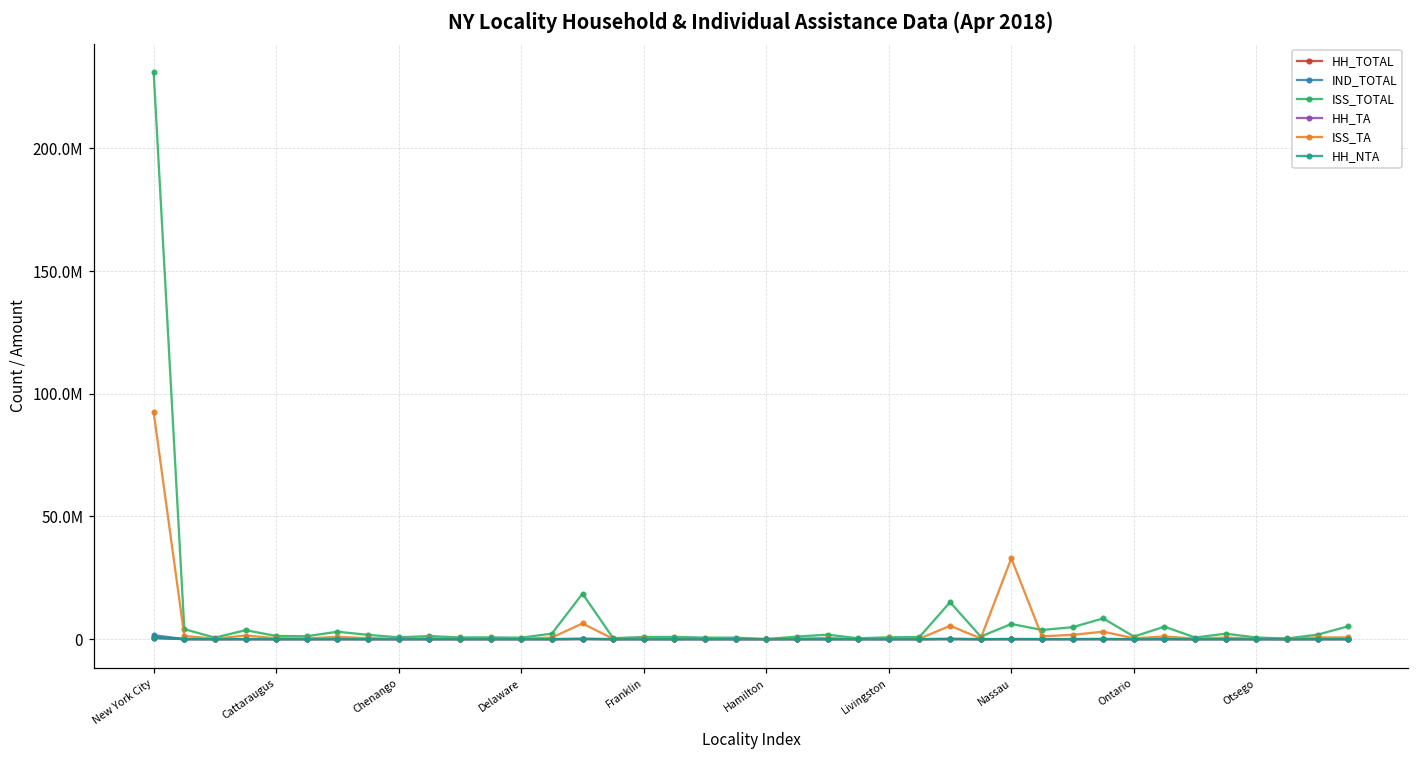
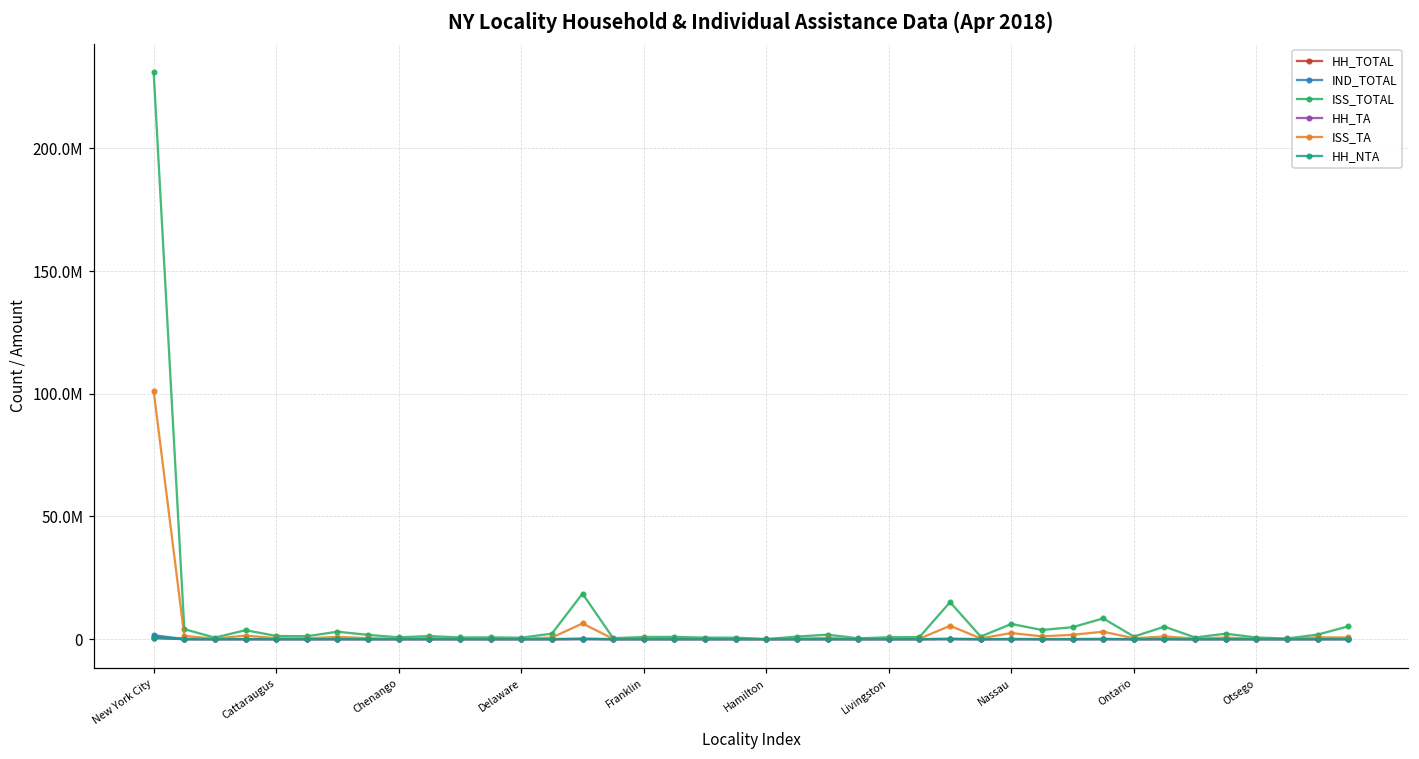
  {
    "ISS_TA": {
-     "New York City": 92000000,
-     "Nassau": 33000000
+     "New York City": 101000000,
+     "Nassau": 2000000
    }
  }
